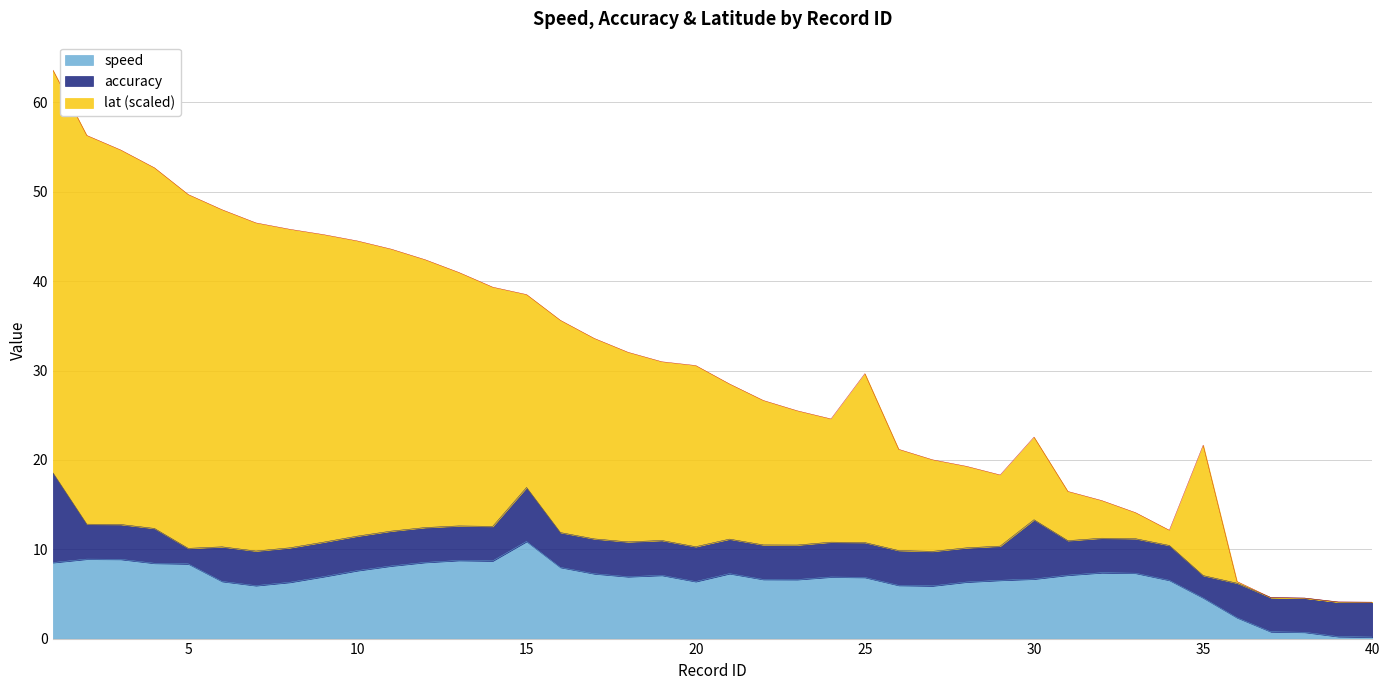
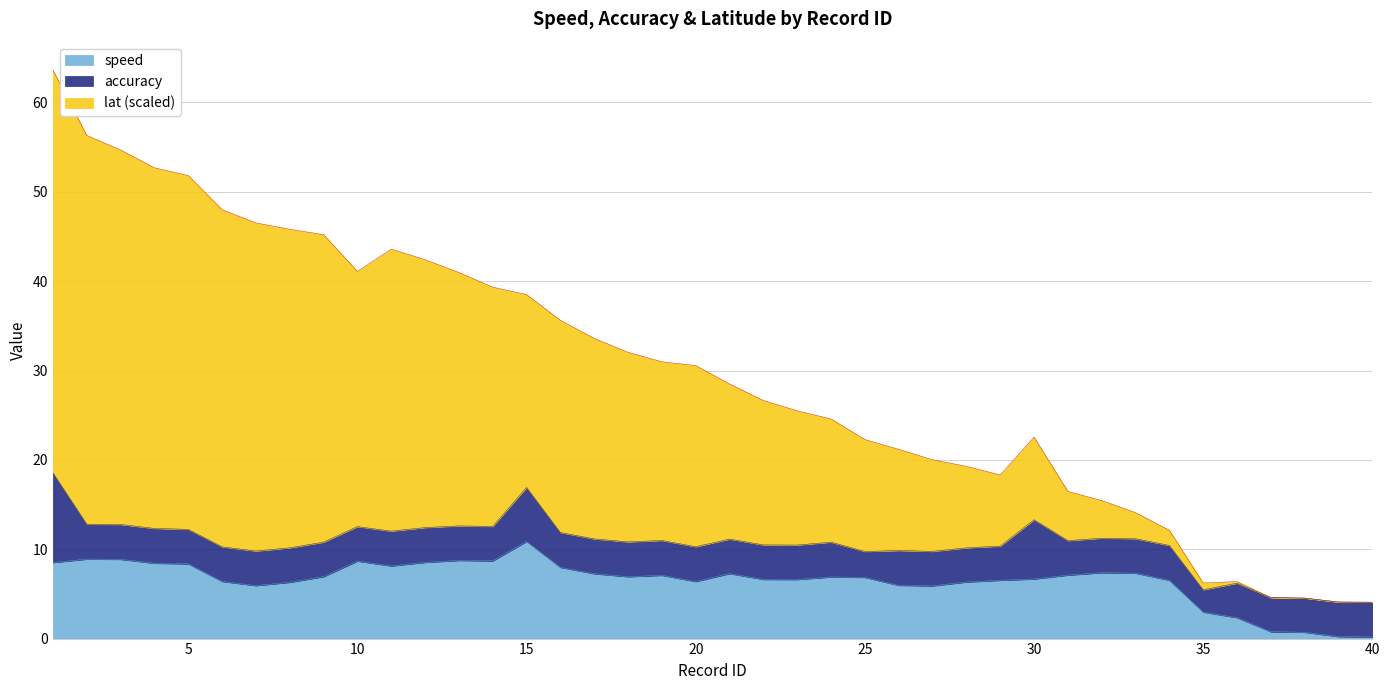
  {
    "speed": {
      "5": 8,
-     "10": 8,
+     "10": 9,
      "15": 11,
      "20": 6,
      "25": 7,
      "30": 7,
-     "35": 5,
+     "35": 3,
      "40": 0
    },
    "accuracy": {
-     "5": 2,
+     "5": 4,
      "10": 4,
      "15": 6,
      "20": 4,
-     "25": 4,
+     "25": 3,
      "30": 7,
      "35": 3
    },
    "lat (scaled)": {
      "5": 40,
-     "10": 33,
+     "10": 29,
      "15": 22,
      "20": 20,
-     "25": 19,
+     "25": 13,
      "30": 9,
-     "35": 15
+     "35": 1
    }
  }
